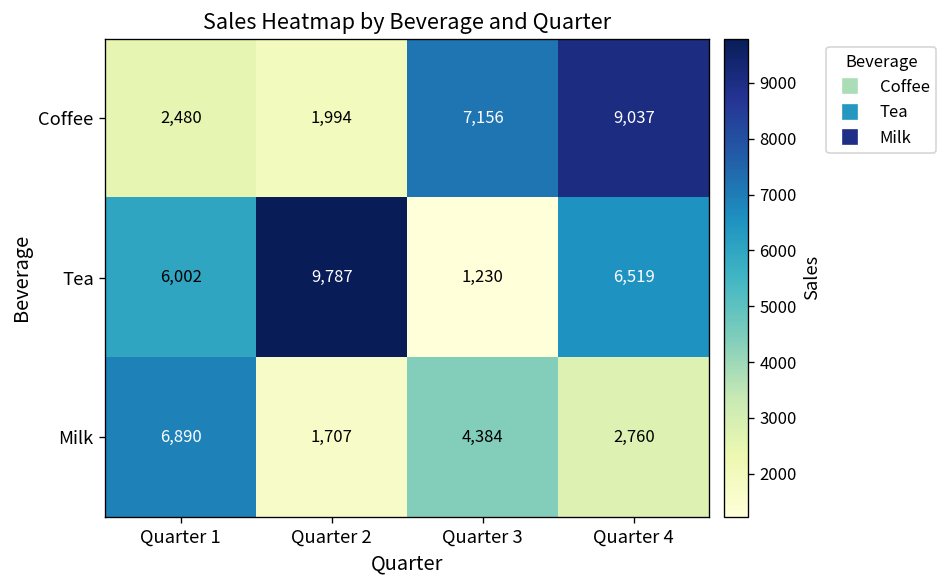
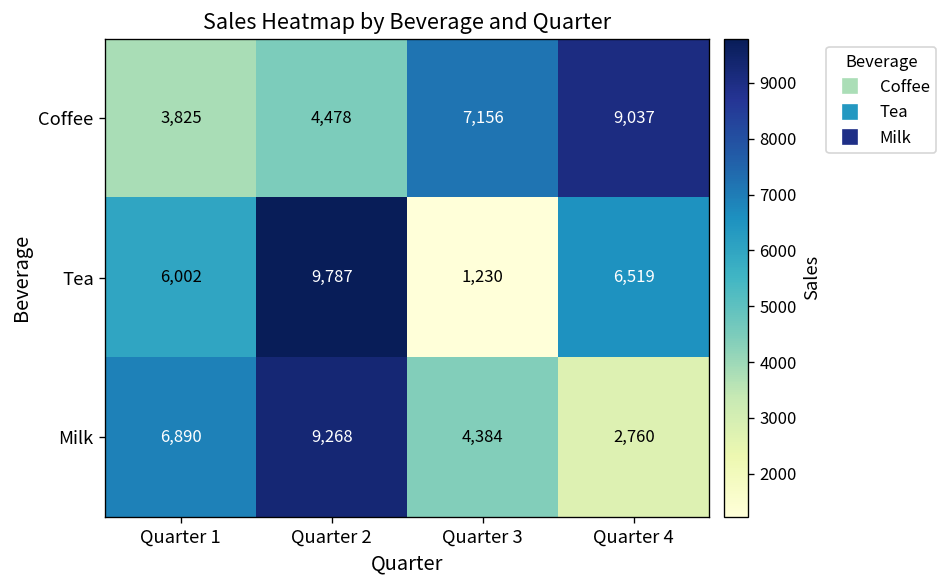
  {
    "Coffee": {
-     "Quarter 1": "2,480",
-     "Quarter 2": "1,994",
+     "Quarter 1": "3,825",
+     "Quarter 2": "4,478",
      "Quarter 3": "7,156",
      "Quarter 4": "9,037"
    },
    "Tea": {
      "Quarter 1": "6,002",
      "Quarter 2": "9,787",
      "Quarter 3": "1,230",
      "Quarter 4": "6,519"
    },
    "Milk": {
      "Quarter 1": "6,890",
-     "Quarter 2": "1,707",
+     "Quarter 2": "9,268",
      "Quarter 3": "4,384",
      "Quarter 4": "2,760"
    }
  }
